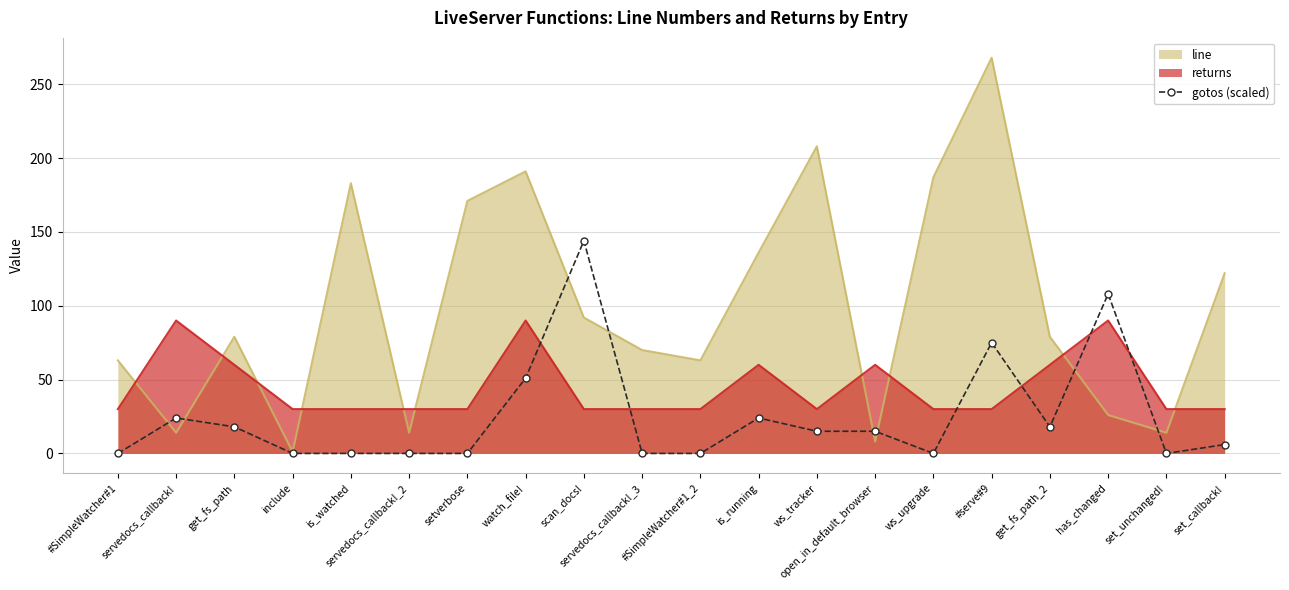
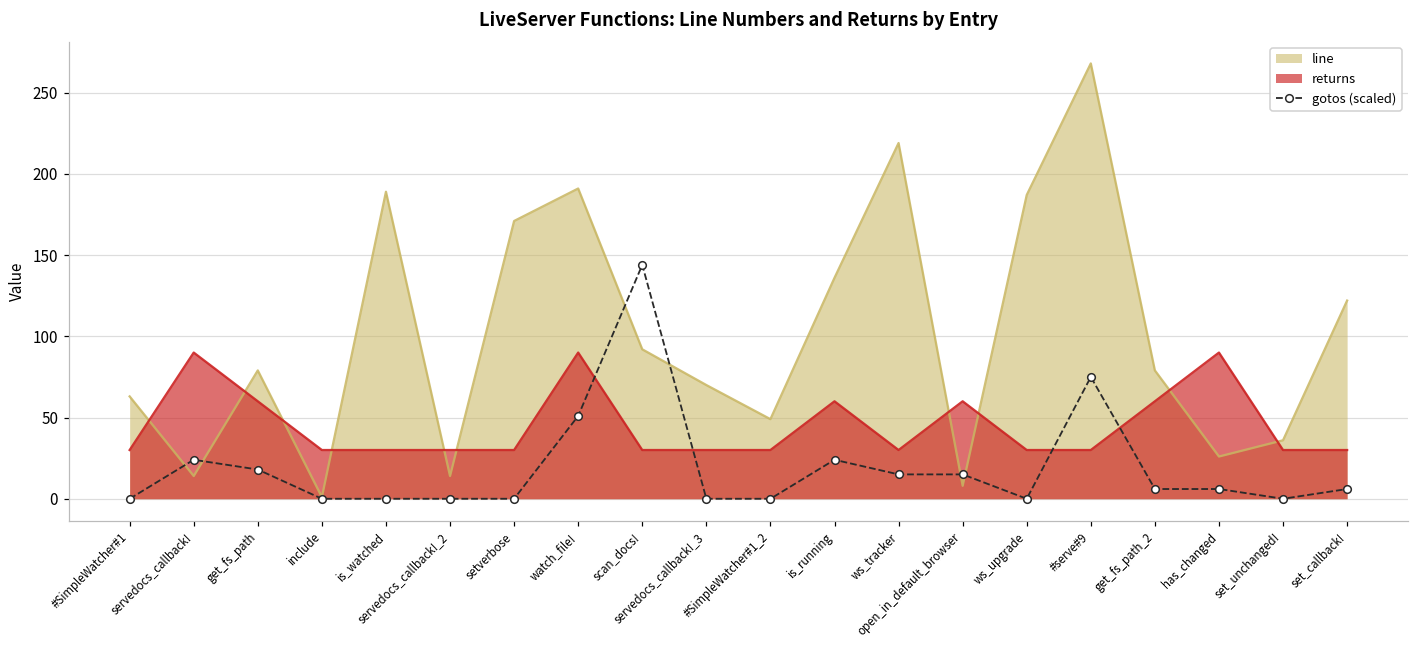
  {
    "line": {
      "#SimpleWatcher#1": 63,
      "servedocs_callback!": 14,
      "get_fs_path": 79,
-     "is_watched": 183,
+     "is_watched": 189,
      "servedocs_callback!_2": 14,
      "setverbose": 171,
      "watch_file!": 191,
      "scan_docs!": 92,
      "servedocs_callback!_3": 70,
-     "#SimpleWatcher#1_2": 63,
+     "#SimpleWatcher#1_2": 49,
      "is_running": 136,
-     "ws_tracker": 208,
+     "ws_tracker": 219,
      "open_in_default_browser": 8,
      "ws_upgrade": 187,
      "#serve#9": 268,
      "get_fs_path_2": 79,
      "has_changed": 26,
-     "set_unchanged!": 14,
+     "set_unchanged!": 36,
      "set_callback!": 122
    },
    "returns": {
      "#SimpleWatcher#1": 30,
      "servedocs_callback!": 90,
      "get_fs_path": 60,
      "include": 30,
      "is_watched": 30,
      "servedocs_callback!_2": 30,
      "setverbose": 30,
      "watch_file!": 90,
      "scan_docs!": 30,
      "servedocs_callback!_3": 30,
      "#SimpleWatcher#1_2": 30,
      "is_running": 60,
      "ws_tracker": 30,
      "open_in_default_browser": 60,
      "ws_upgrade": 30,
      "#serve#9": 30,
      "get_fs_path_2": 60,
      "has_changed": 90,
      "set_unchanged!": 30,
      "set_callback!": 30
    },
    "gotos (scaled)": {
      "#SimpleWatcher#1": 0,
      "servedocs_callback!": 24,
      "get_fs_path": 18,
      "is_watched": 0,
      "servedocs_callback!_2": 0,
      "setverbose": 0,
      "watch_file!": 51,
      "scan_docs!": 144,
      "servedocs_callback!_3": 0,
      "#SimpleWatcher#1_2": 0,
      "is_running": 24,
      "ws_tracker": 15,
      "open_in_default_browser": 15,
      "ws_upgrade": 0,
      "#serve#9": 75,
-     "get_fs_path_2": 18,
-     "has_changed": 108,
+     "get_fs_path_2": 6,
+     "has_changed": 6,
      "set_unchanged!": 0,
      "set_callback!": 6
    }
  }
